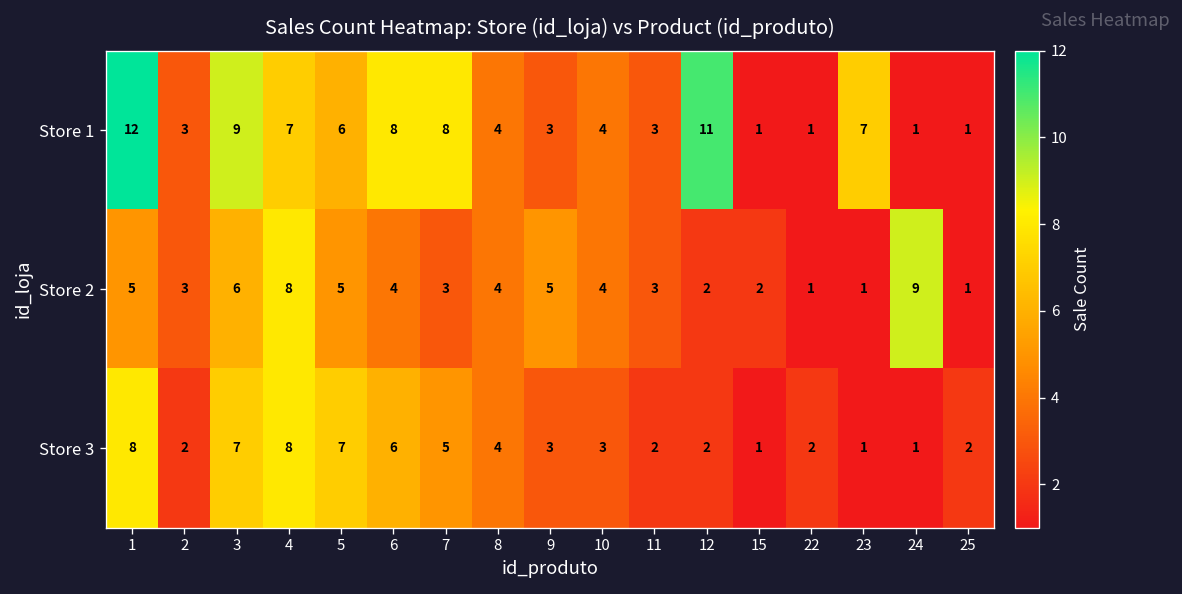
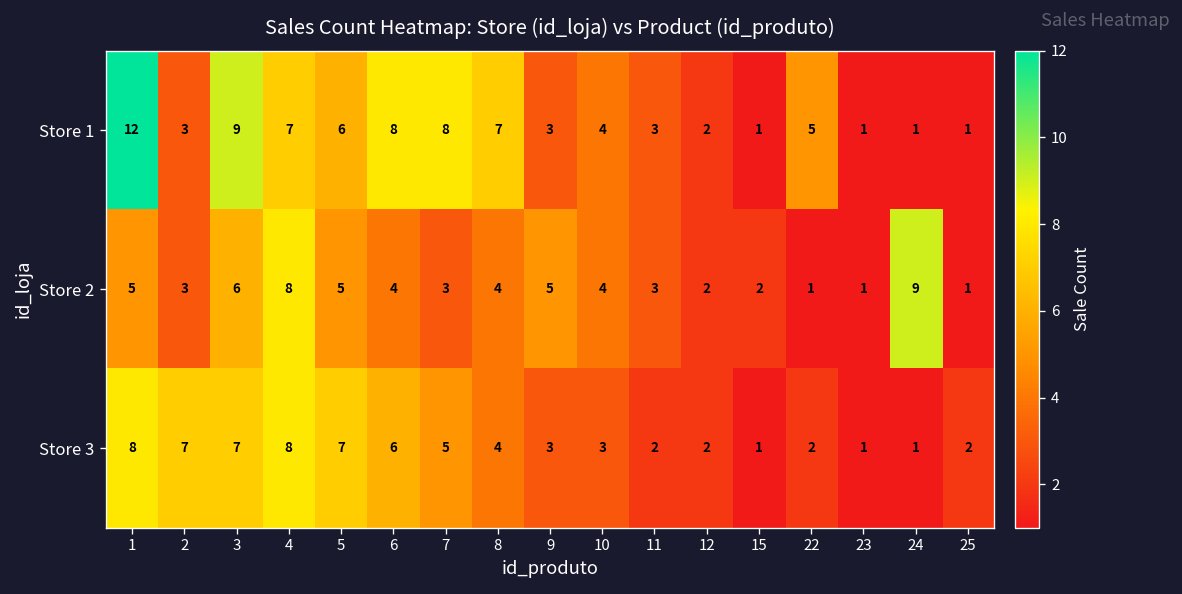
  {
    "Store 1": {
      "1": 12,
      "2": 3,
      "3": 9,
      "4": 7,
      "5": 6,
      "6": 8,
      "7": 8,
-     "8": 4,
+     "8": 7,
      "9": 3,
      "10": 4,
      "11": 3,
-     "12": 11,
+     "12": 2,
      "15": 1,
-     "22": 1,
-     "23": 7,
+     "22": 5,
+     "23": 1,
      "24": 1,
      "25": 1
    },
    "Store 2": {
      "1": 5,
      "2": 3,
      "3": 6,
      "4": 8,
      "5": 5,
      "6": 4,
      "7": 3,
      "8": 4,
      "9": 5,
      "10": 4,
      "11": 3,
      "12": 2,
      "15": 2,
      "22": 1,
      "23": 1,
      "24": 9,
      "25": 1
    },
    "Store 3": {
      "1": 8,
-     "2": 2,
+     "2": 7,
      "3": 7,
      "4": 8,
      "5": 7,
      "6": 6,
      "7": 5,
      "8": 4,
      "9": 3,
      "10": 3,
      "11": 2,
      "12": 2,
      "15": 1,
      "22": 2,
      "23": 1,
      "24": 1,
      "25": 2
    }
  }
